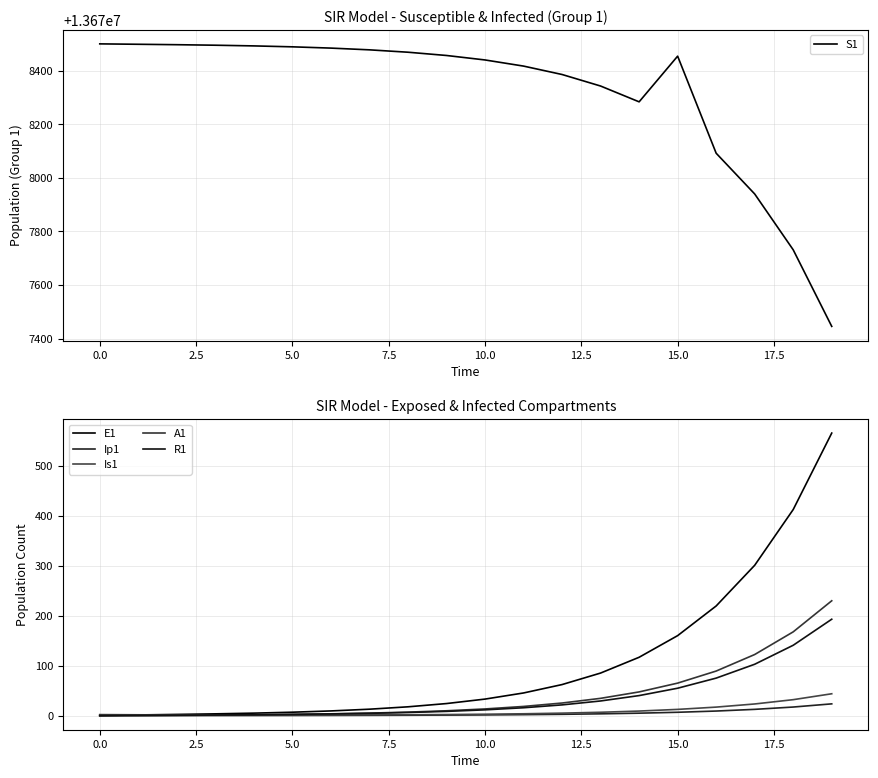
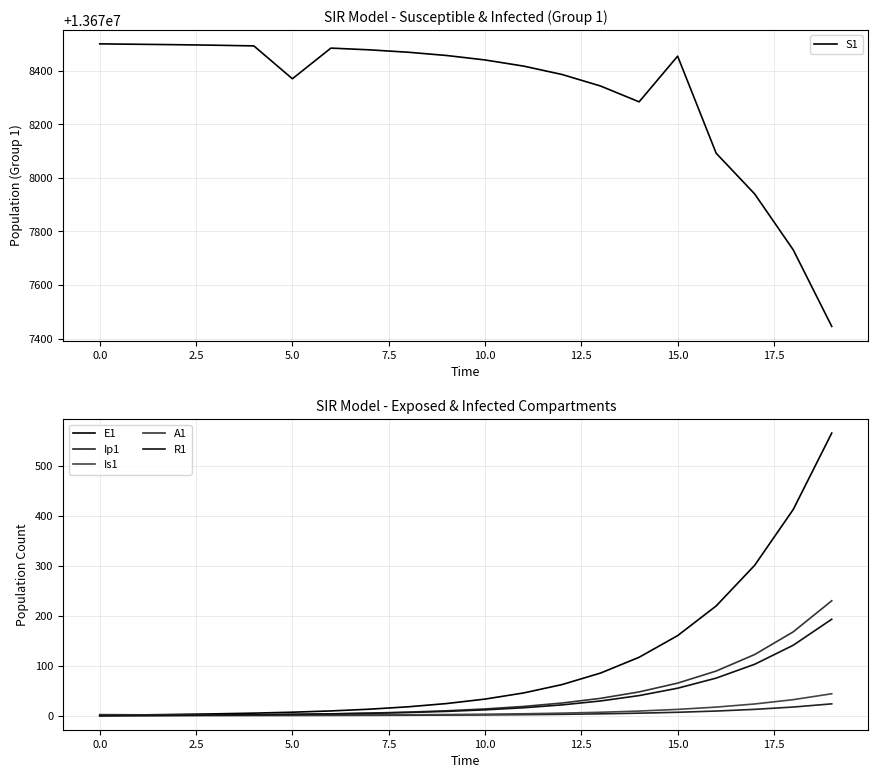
  {
    "SIR Model - Susceptible & Infected (Group 1)": {
      "0.0": 13678500,
-     "5.0": 13678490,
+     "5.0": 13678370,
      "10.0": 13678440,
      "15.0": 13678450
    }
  }
